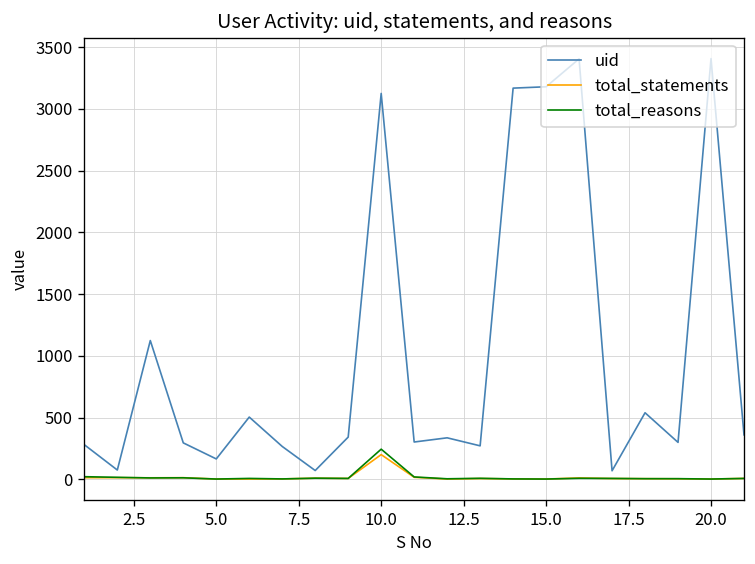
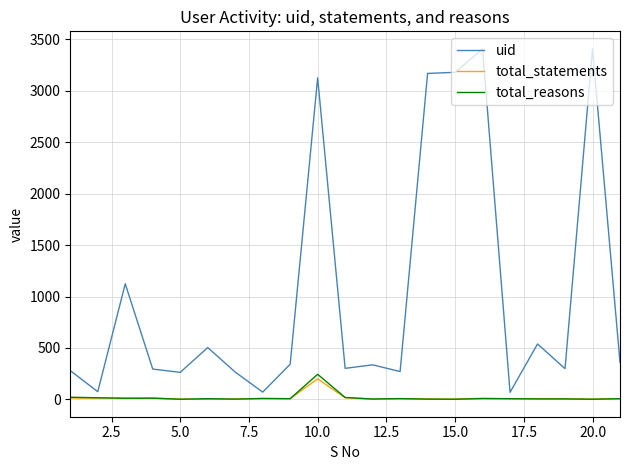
  {
    "uid": {
-     "5.0": 170,
+     "5.0": 260,
      "10.0": 3130
    },
    "total_statements": {
      "10.0": 200
    },
    "total_reasons": {
      "10.0": 240
    }
  }
